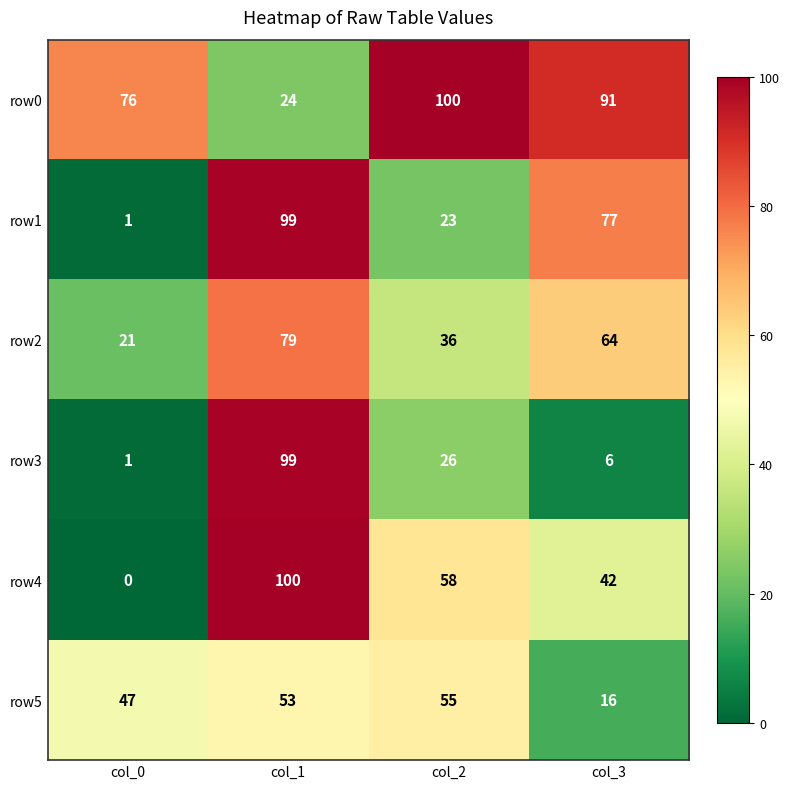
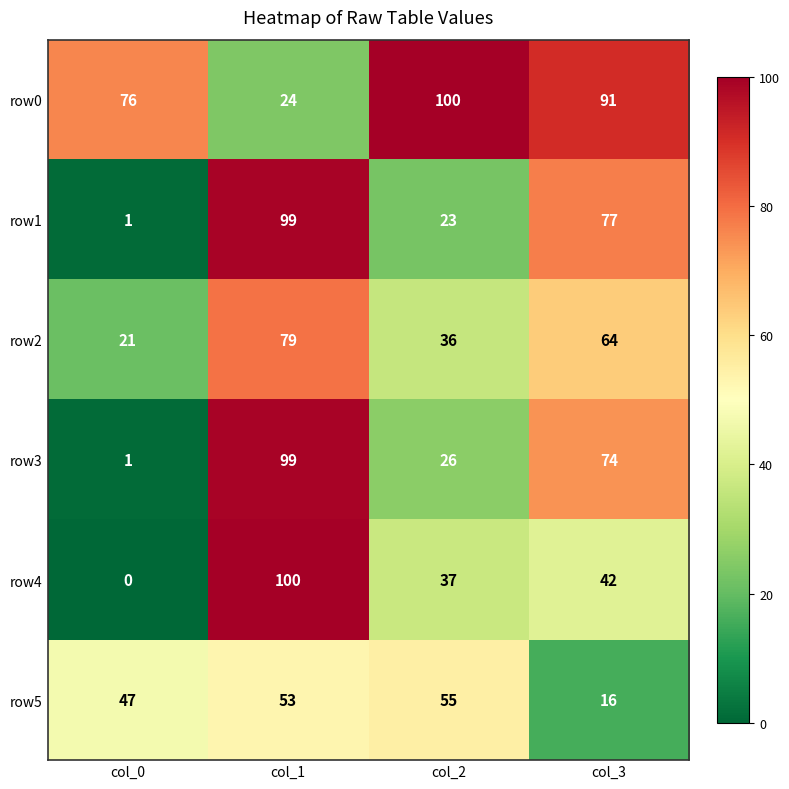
  {
    "row0": {
      "col_0": 76,
      "col_1": 24,
      "col_2": 100,
      "col_3": 91
    },
    "row1": {
      "col_0": 1,
      "col_1": 99,
      "col_2": 23,
      "col_3": 77
    },
    "row2": {
      "col_0": 21,
      "col_1": 79,
      "col_2": 36,
      "col_3": 64
    },
    "row3": {
      "col_0": 1,
      "col_1": 99,
      "col_2": 26,
-     "col_3": 6
+     "col_3": 74
    },
    "row4": {
      "col_0": 0,
      "col_1": 100,
-     "col_2": 58,
+     "col_2": 37,
      "col_3": 42
    },
    "row5": {
      "col_0": 47,
      "col_1": 53,
      "col_2": 55,
      "col_3": 16
    }
  }
